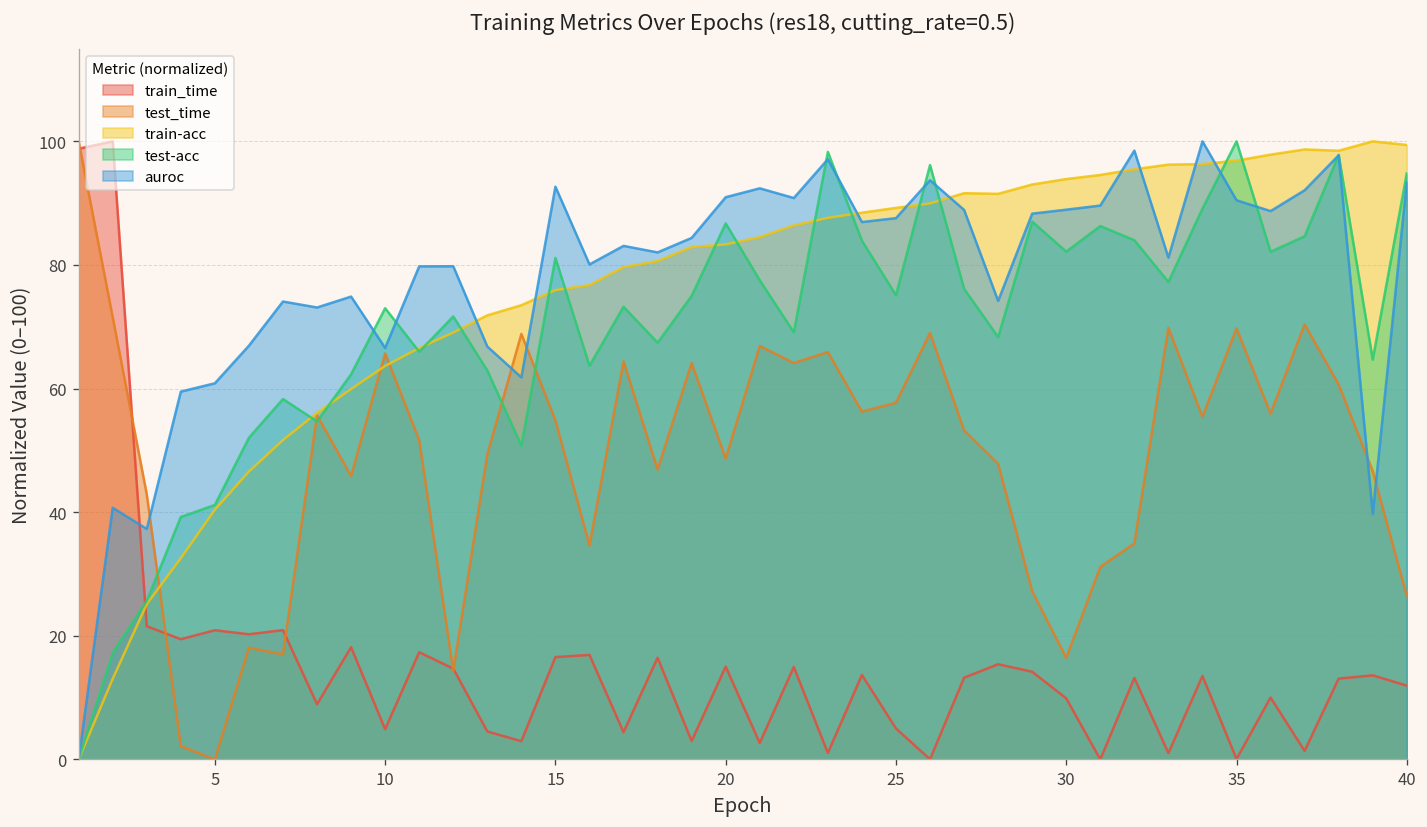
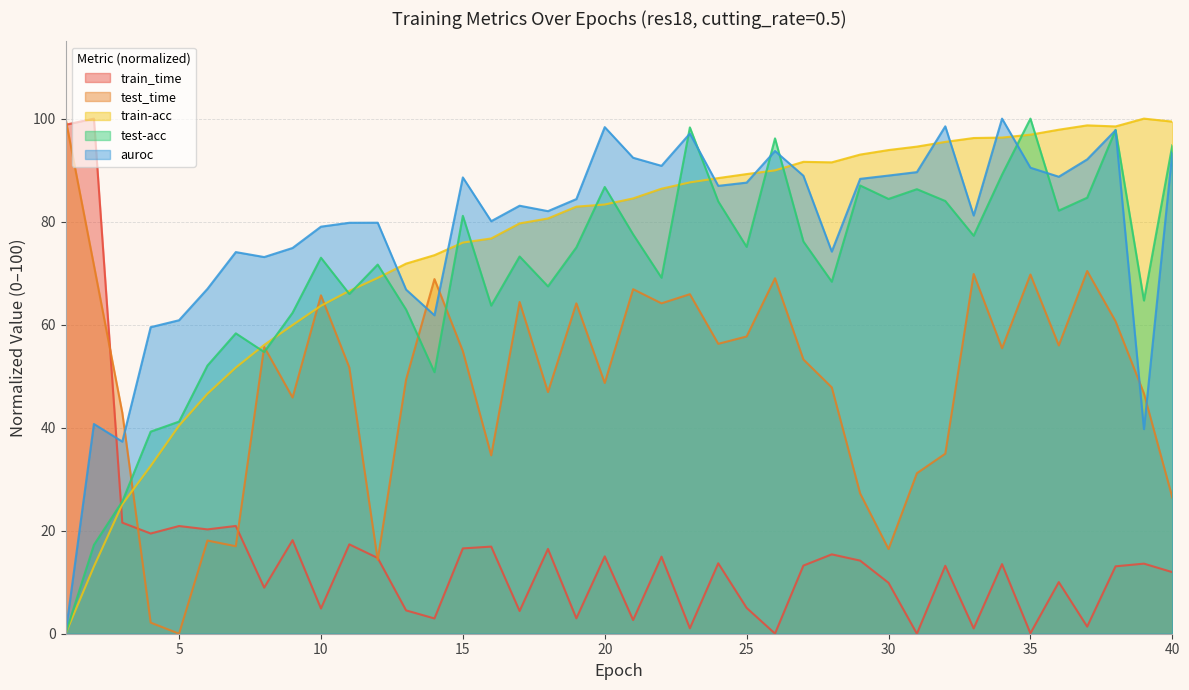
  {
    "test-acc": {
      "5": 41,
      "10": 73,
      "15": 81,
      "20": 87,
      "25": 75,
-     "30": 82,
+     "30": 84,
      "35": 100,
      "40": 95
    },
    "auroc": {
      "5": 61,
-     "10": 67,
-     "15": 93,
-     "20": 91,
+     "10": 79,
+     "15": 89,
+     "20": 98,
      "25": 88,
      "30": 89,
      "35": 90,
      "40": 93
    }
  }
